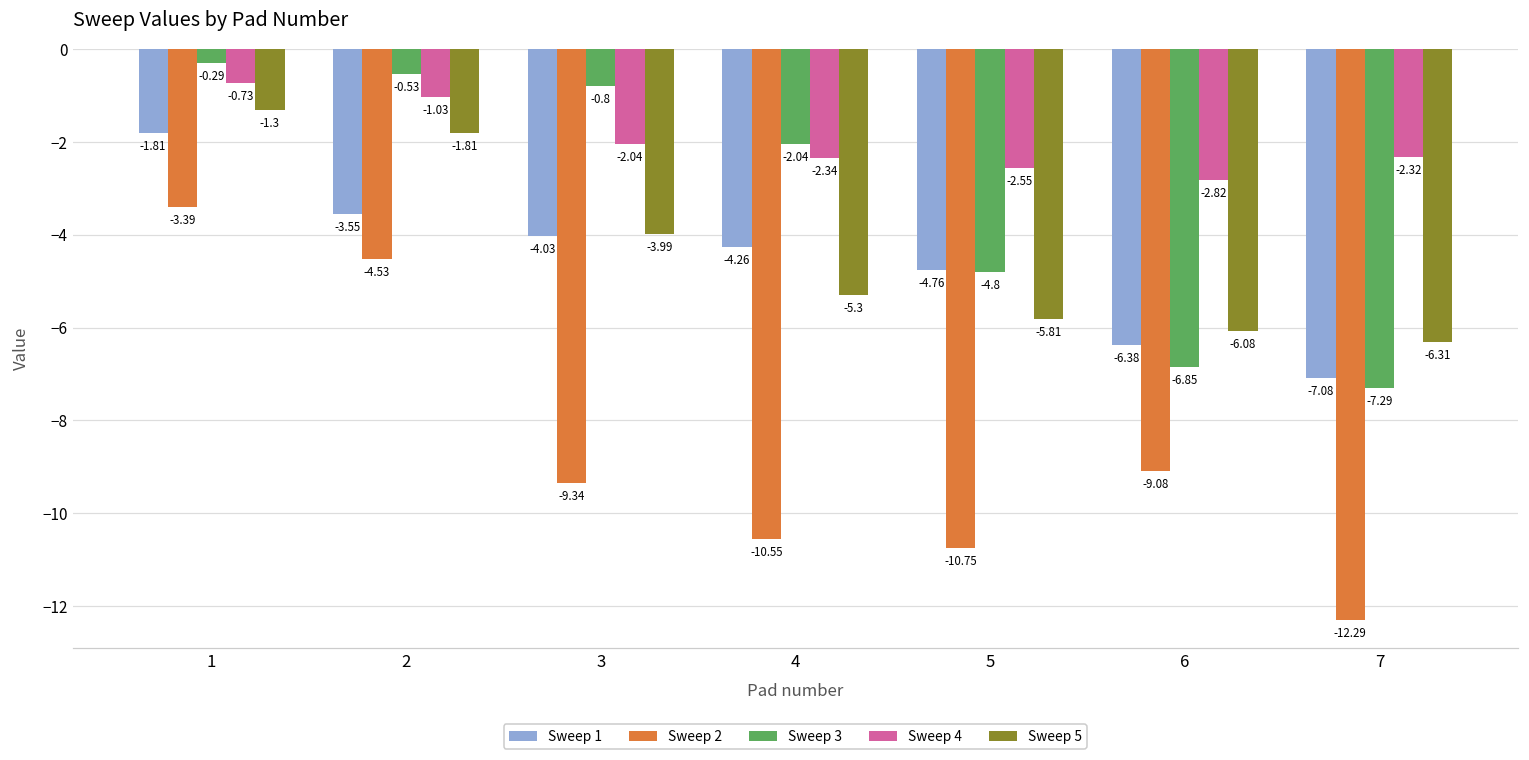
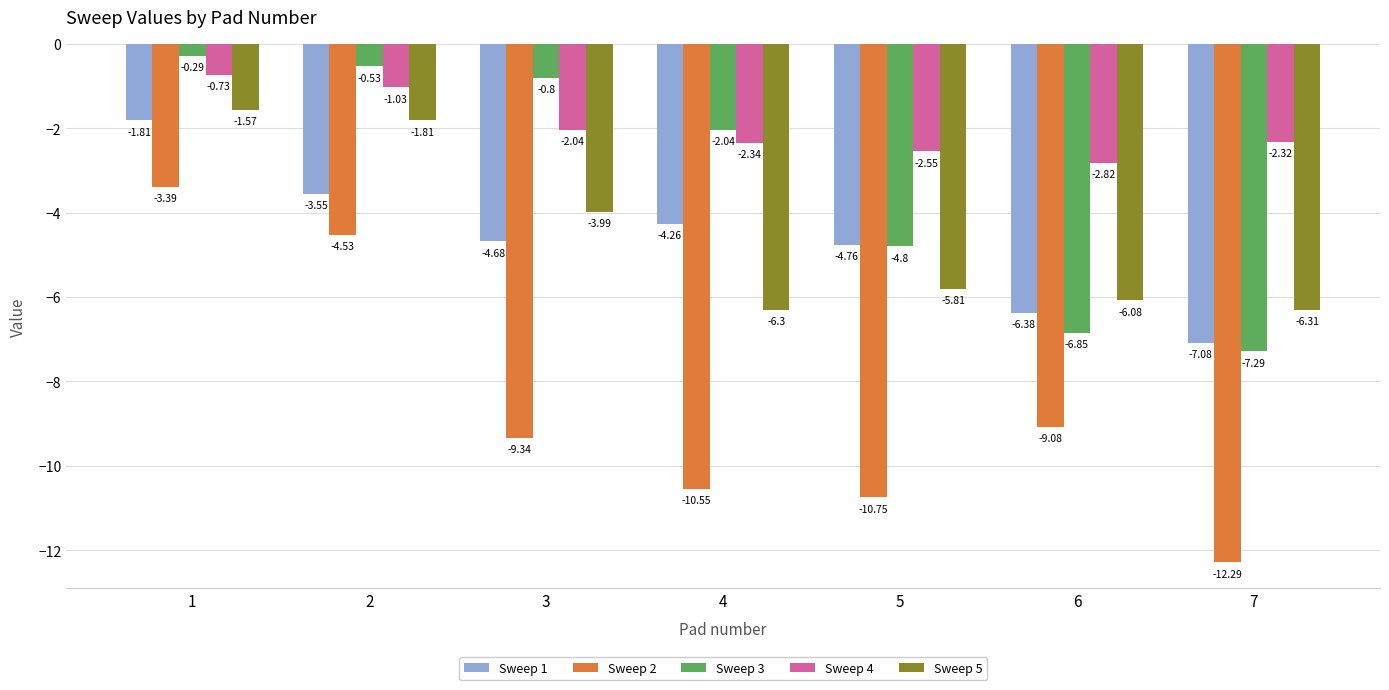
  {
    "Sweep 1": {
      "1": -1.81,
      "2": -3.55,
-     "3": -4.03,
+     "3": -4.68,
      "4": -4.26,
      "5": -4.76,
      "6": -6.38,
      "7": -7.08
    },
    "Sweep 2": {
      "1": -3.39,
      "2": -4.53,
      "3": -9.34,
      "4": -10.55,
      "5": -10.75,
      "6": -9.08,
      "7": -12.29
    },
    "Sweep 3": {
      "1": -0.29,
      "2": -0.53,
      "3": -0.8,
      "4": -2.04,
      "5": -4.8,
      "6": -6.85,
      "7": -7.29
    },
    "Sweep 4": {
      "1": -0.73,
      "2": -1.03,
      "3": -2.04,
      "4": -2.34,
      "5": -2.55,
      "6": -2.82,
      "7": -2.32
    },
    "Sweep 5": {
-     "1": -1.3,
+     "1": -1.57,
      "2": -1.81,
      "3": -3.99,
-     "4": -5.3,
+     "4": -6.3,
      "5": -5.81,
      "6": -6.08,
      "7": -6.31
    }
  }
